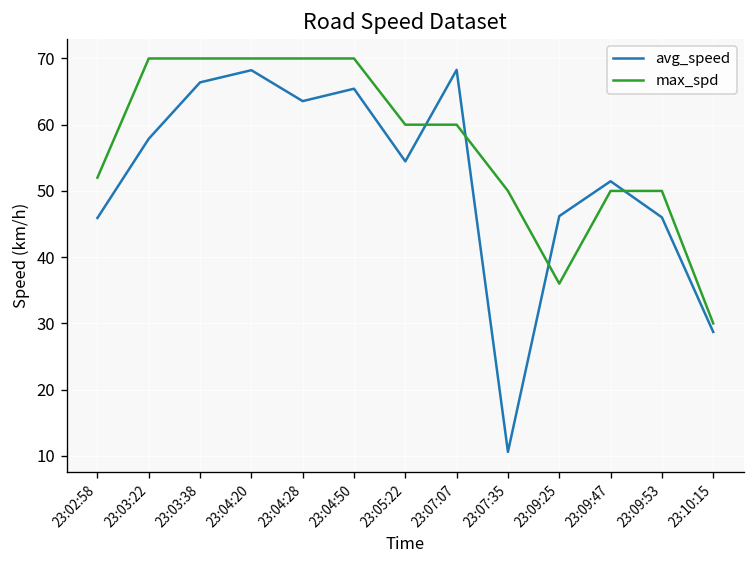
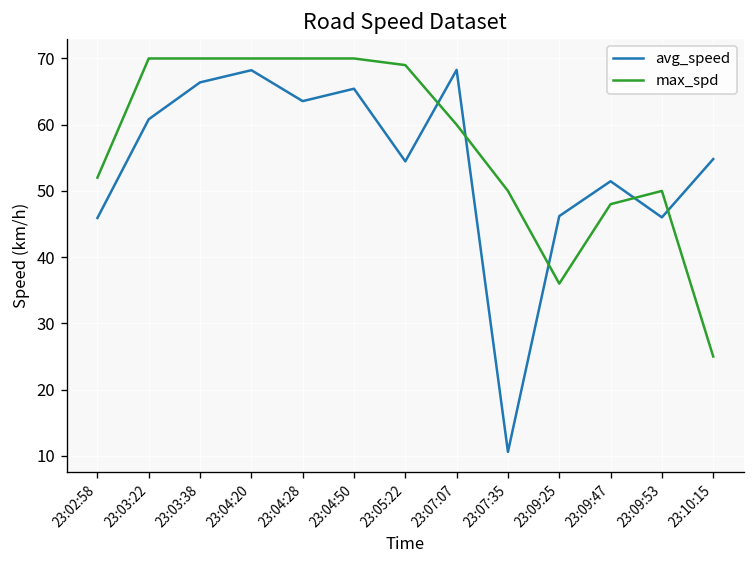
  {
    "avg_speed": {
      "23:02:58": 46,
-     "23:03:22": 58,
+     "23:03:22": 61,
      "23:03:38": 66,
      "23:04:20": 68,
      "23:04:28": 64,
      "23:04:50": 65,
      "23:05:22": 54,
      "23:07:07": 68,
      "23:07:35": 11,
      "23:09:25": 46,
      "23:09:47": 51,
      "23:09:53": 46,
-     "23:10:15": 29
+     "23:10:15": 55
    },
    "max_spd": {
      "23:02:58": 52,
      "23:03:22": 70,
      "23:03:38": 70,
      "23:04:20": 70,
      "23:04:28": 70,
      "23:04:50": 70,
-     "23:05:22": 60,
+     "23:05:22": 69,
      "23:07:07": 60,
      "23:07:35": 50,
      "23:09:25": 36,
-     "23:09:47": 50,
+     "23:09:47": 48,
      "23:09:53": 50,
-     "23:10:15": 30
+     "23:10:15": 25
    }
  }
